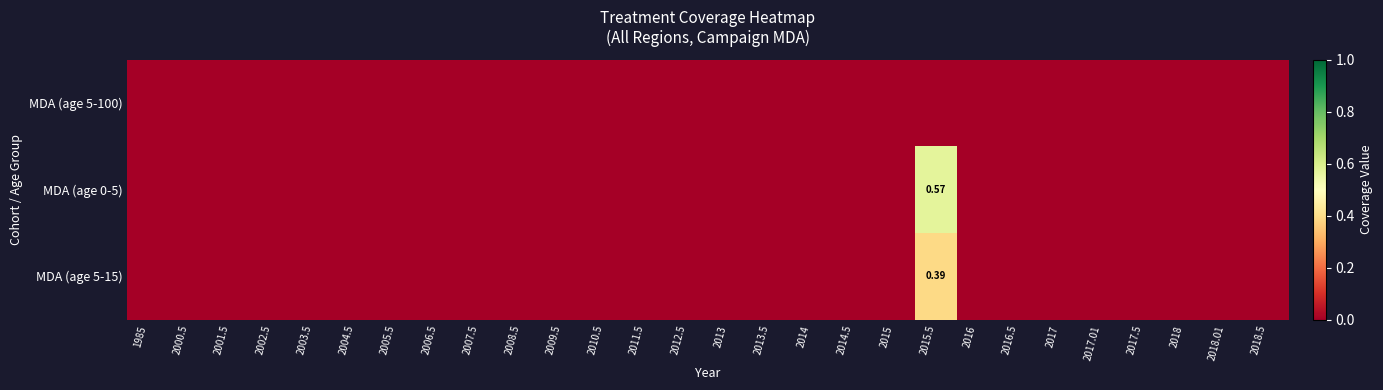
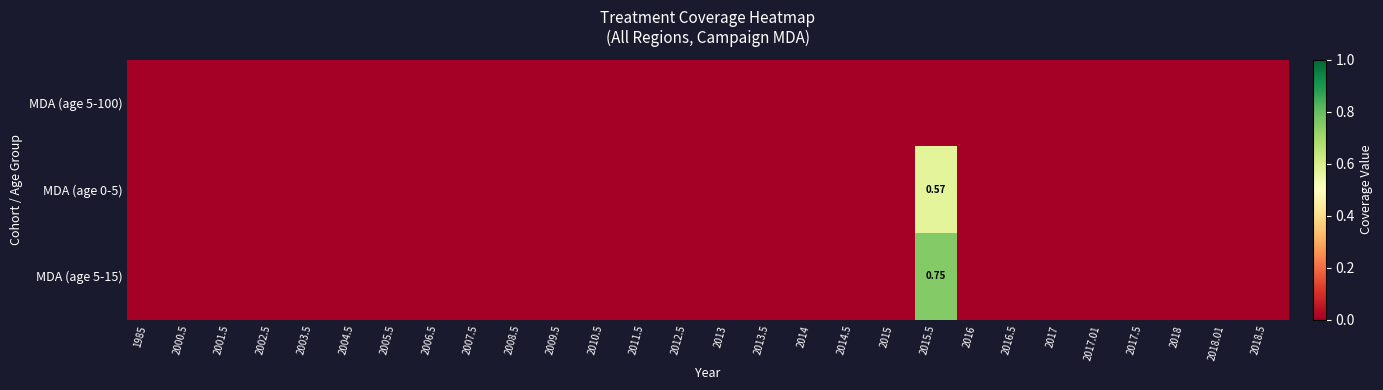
  {
    "MDA (age 0-5)": {
      "2015.5": 0.57
    },
    "MDA (age 5-15)": {
-     "2015.5": 0.39
+     "2015.5": 0.75
    }
  }
